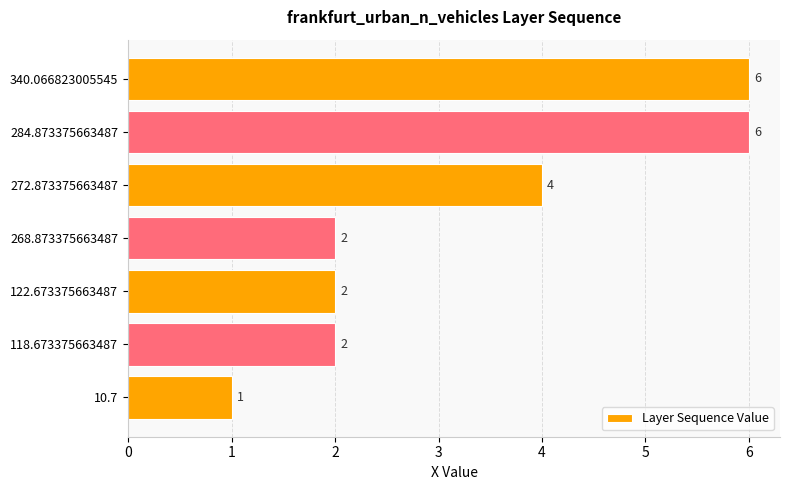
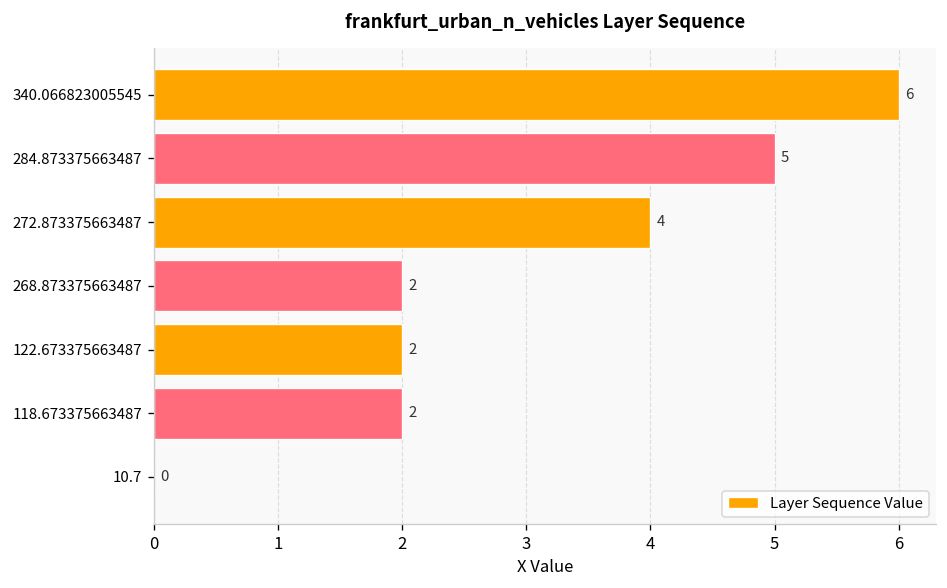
  {
    "340.066823005545": 6,
-   "284.873375663487": 6,
+   "284.873375663487": 5,
    "272.873375663487": 4,
    "268.873375663487": 2,
    "122.673375663487": 2,
    "118.673375663487": 2,
-   "10.7": 1
+   "10.7": 0
  }
